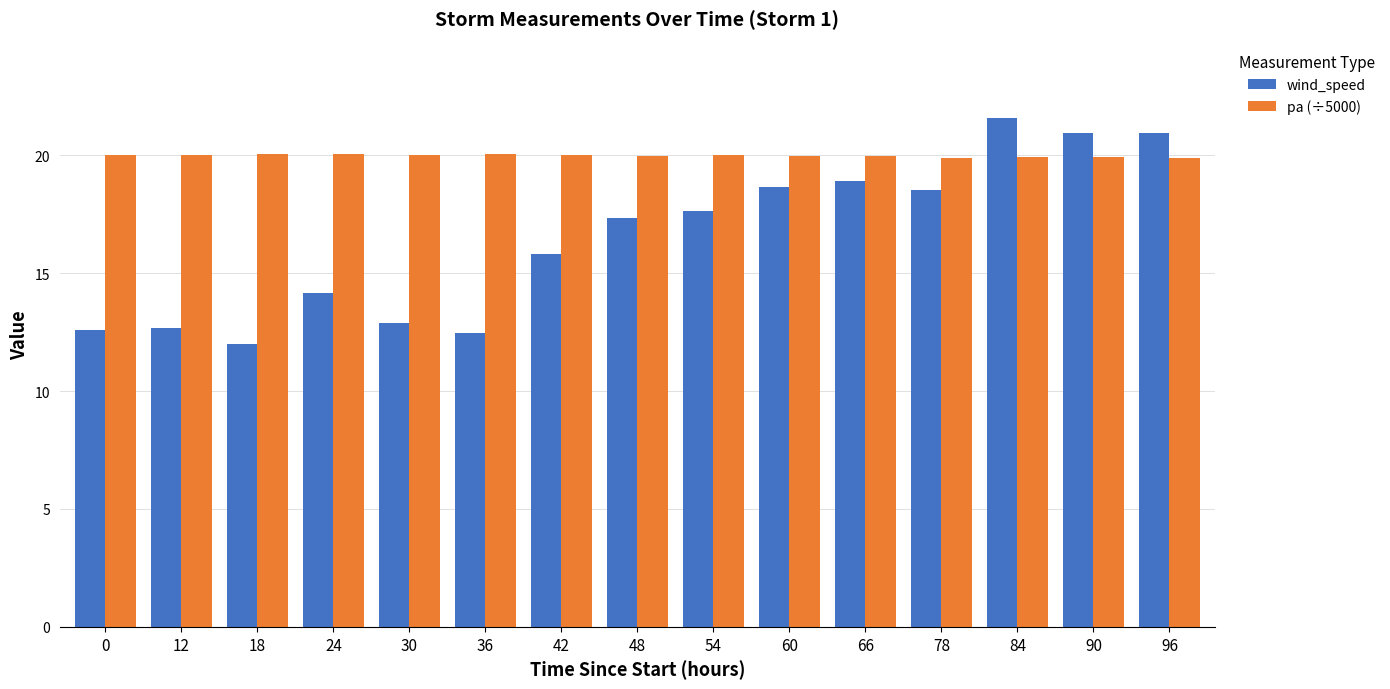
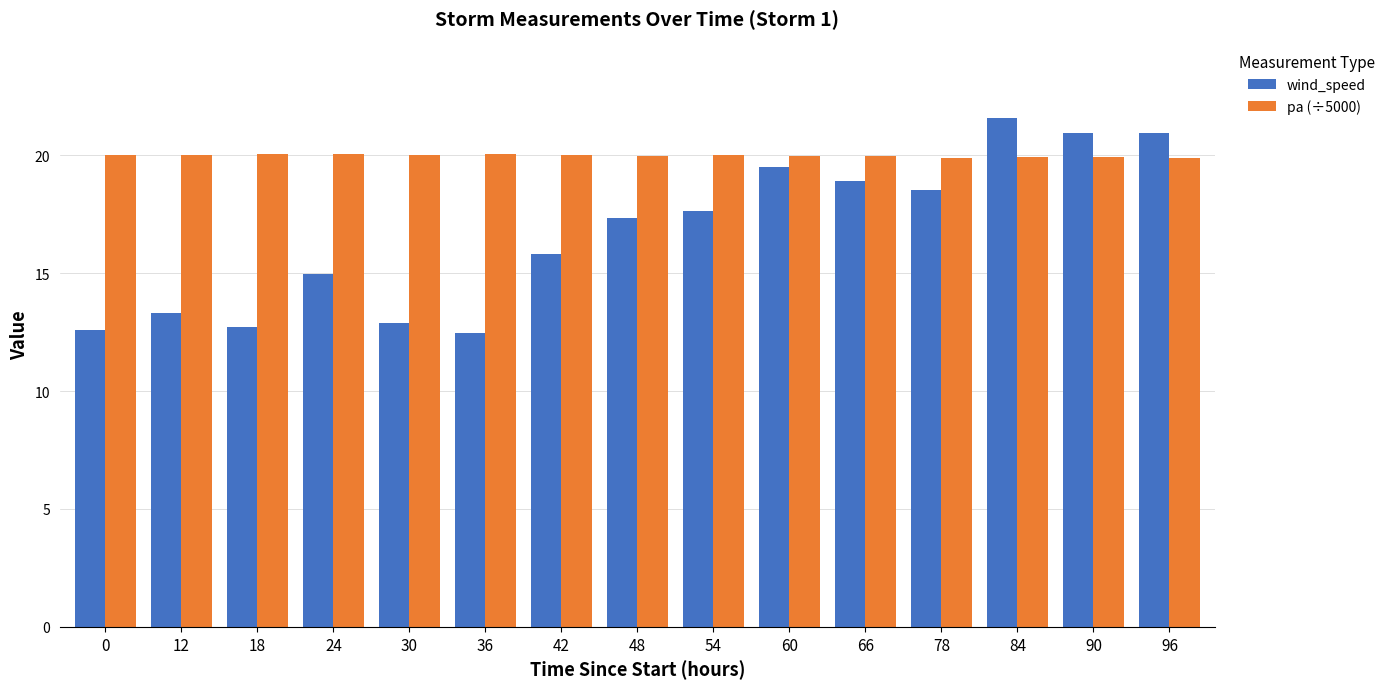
  {
    "wind_speed": {
      "0": 12.6,
-     "12": 12.7,
-     "18": 12.0,
-     "24": 14.1,
+     "12": 13.3,
+     "18": 12.7,
+     "24": 14.9,
      "30": 12.9,
      "36": 12.5,
      "42": 15.8,
      "48": 17.3,
      "54": 17.7,
-     "60": 18.6,
+     "60": 19.5,
      "66": 18.9,
      "78": 18.5,
      "84": 21.6,
      "90": 20.9,
      "96": 20.9
    },
    "pa (÷5000)": {
      "0": 20.0,
      "12": 20.0,
      "18": 20.1,
      "24": 20.0,
      "30": 20.0,
      "36": 20.0,
      "42": 20.0,
      "48": 20.0,
      "54": 20.0,
      "60": 20.0,
      "66": 20.0,
      "78": 19.9,
      "84": 19.9,
      "90": 19.9,
      "96": 19.9
    }
  }
